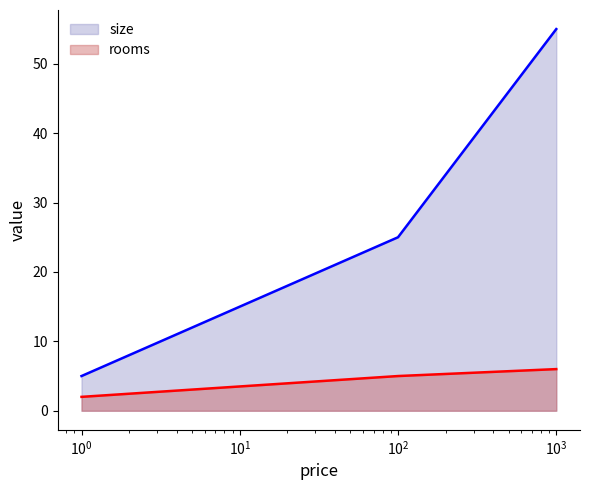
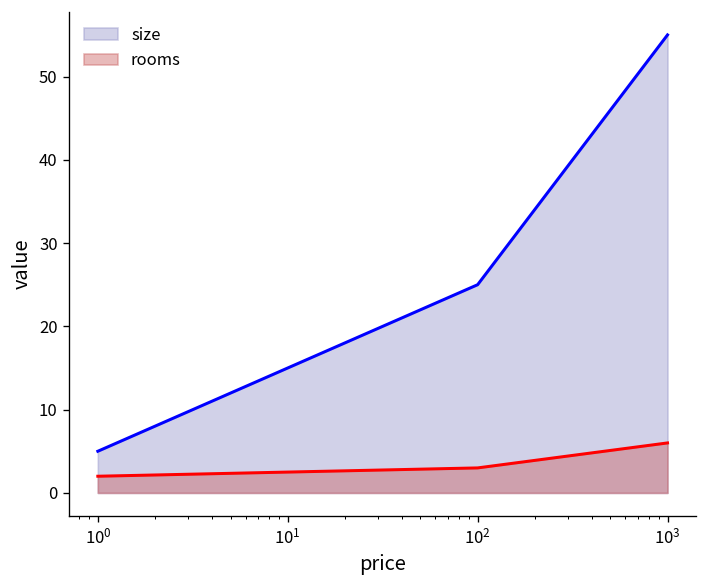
  {
    "size": {
      "10^0": 5,
      "10^2": 25,
      "10^3": 55
    },
    "rooms": {
      "10^0": 2,
-     "10^2": 5,
+     "10^2": 3,
      "10^3": 6
    }
  }
